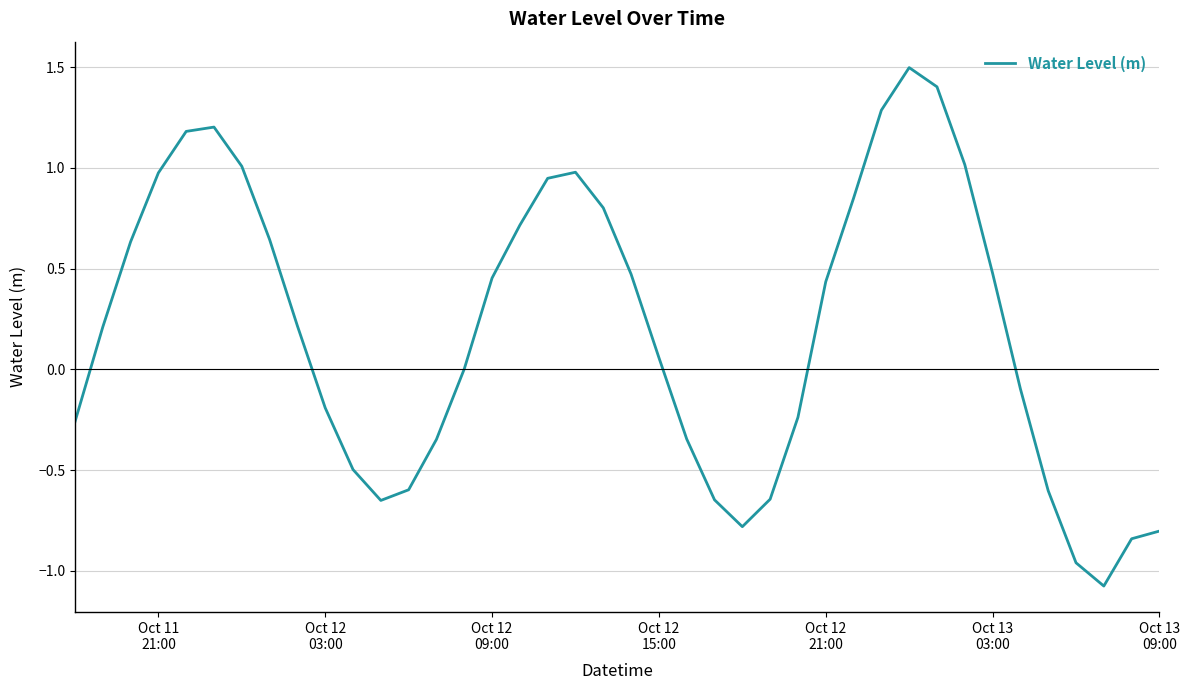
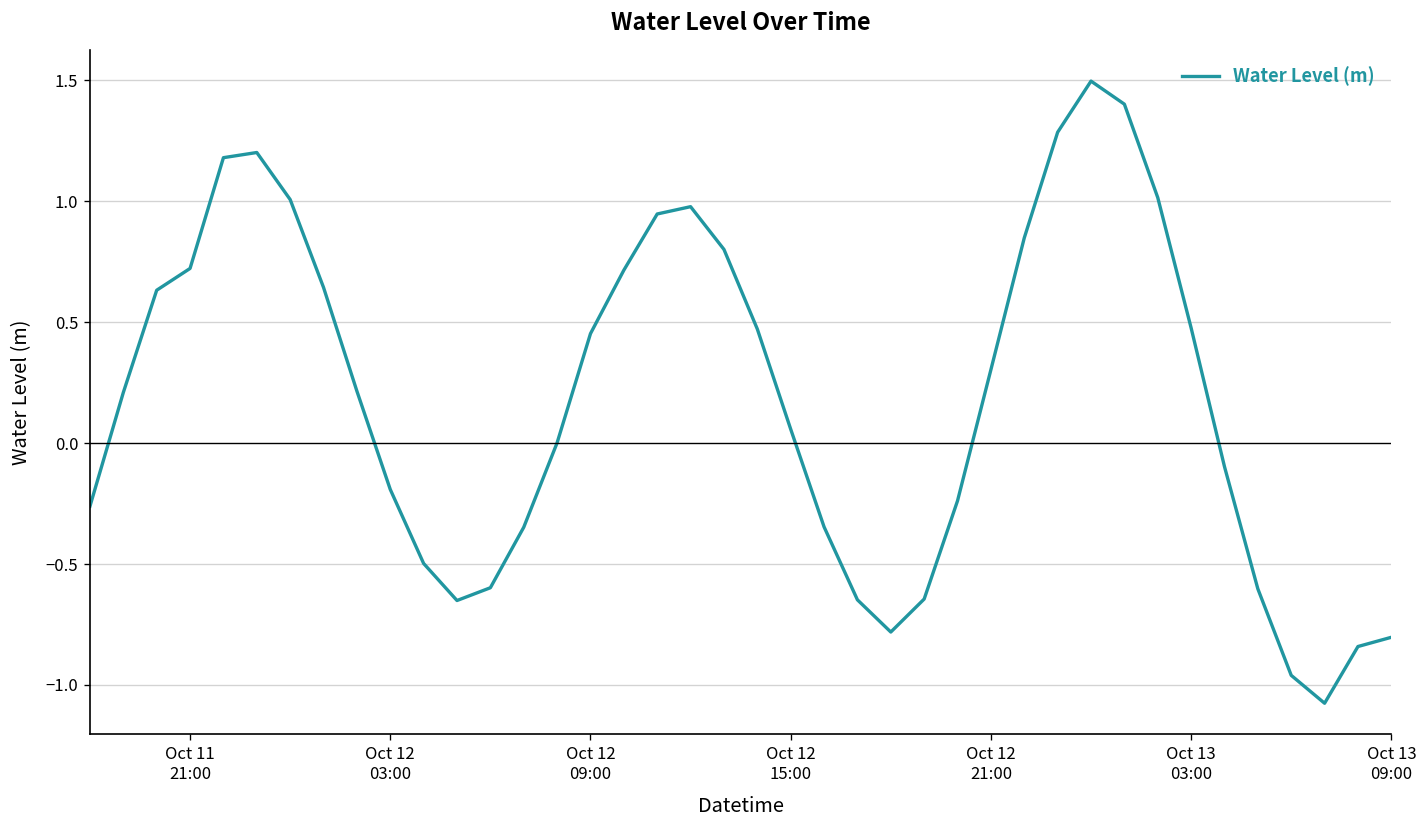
  {
-   "Oct 11 21:00": 0.97,
+   "Oct 11 21:00": 0.72,
    "Oct 12 03:00": -0.19,
    "Oct 12 09:00": 0.45,
    "Oct 12 15:00": 0.06,
-   "Oct 12 21:00": 0.43,
+   "Oct 12 21:00": 0.30,
    "Oct 13 03:00": 0.48,
    "Oct 13 09:00": -0.80
  }
